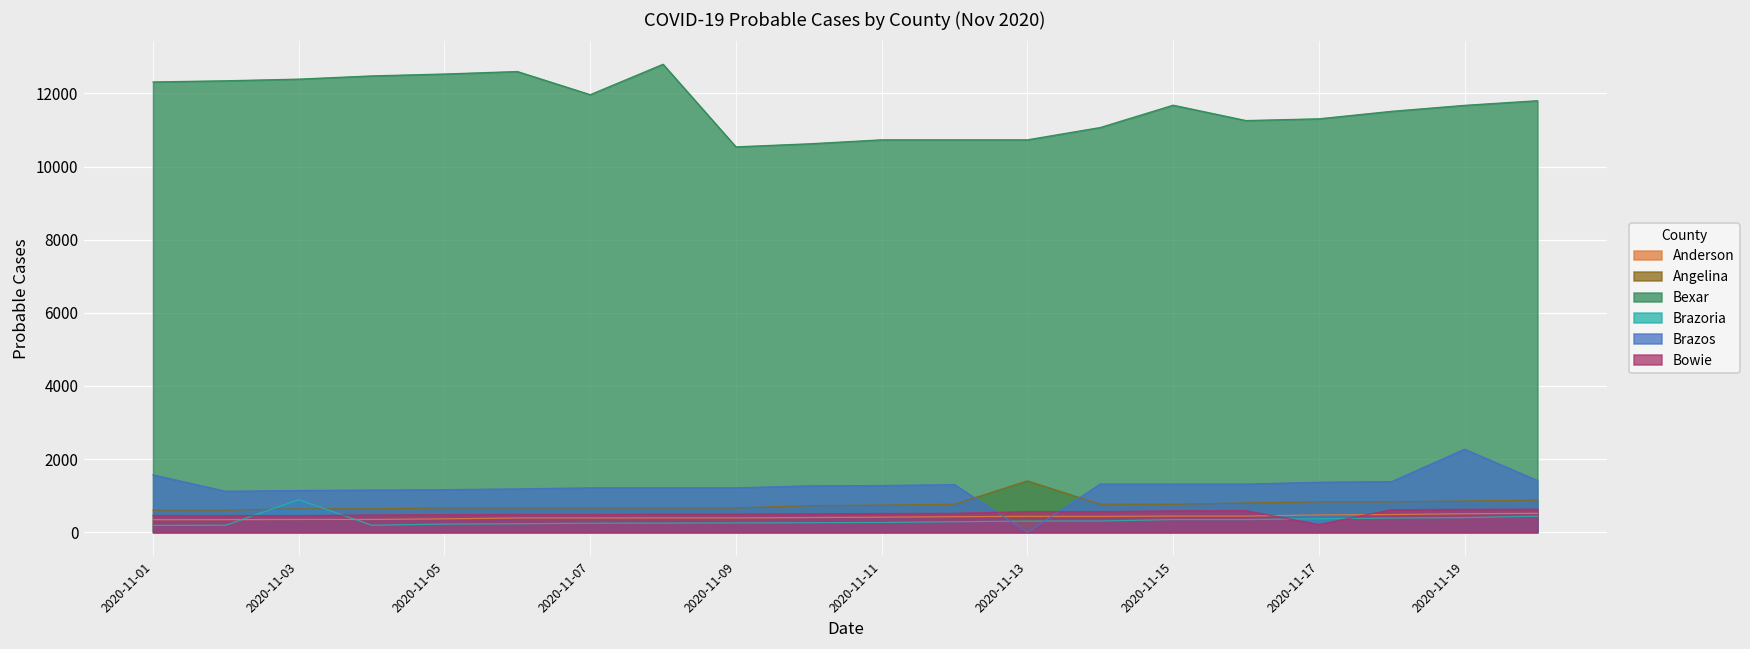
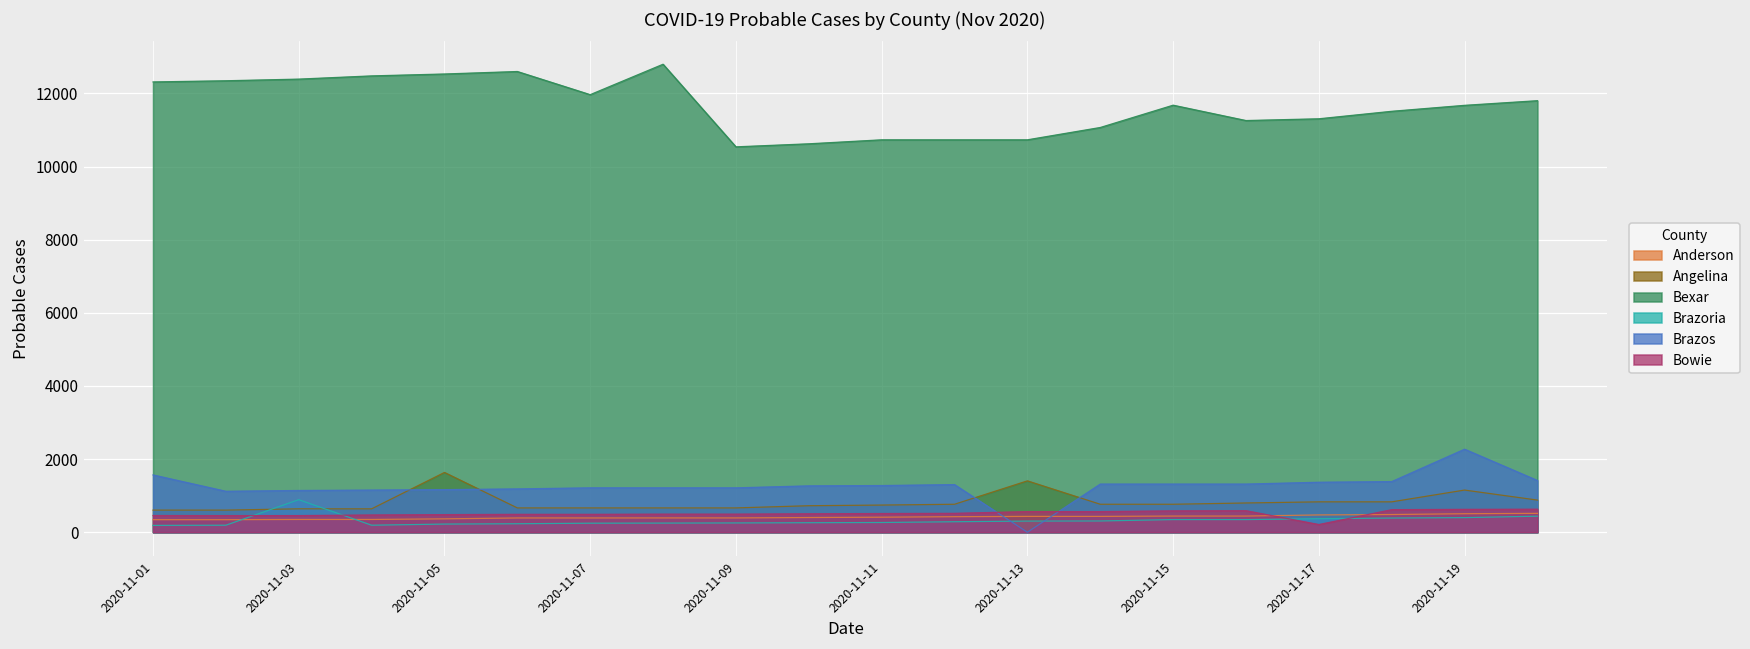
  {
    "Anderson": {
      "2020-11-01": 300,
      "2020-11-03": 300,
      "2020-11-05": 400,
      "2020-11-07": 400,
      "2020-11-09": 400,
      "2020-11-11": 400,
      "2020-11-13": 400,
      "2020-11-15": 400,
      "2020-11-17": 500,
      "2020-11-19": 500
    },
    "Angelina": {
      "2020-11-01": 600,
      "2020-11-03": 600,
-     "2020-11-05": 700,
+     "2020-11-05": 1600,
      "2020-11-07": 700,
      "2020-11-09": 700,
      "2020-11-11": 700,
      "2020-11-13": 1400,
      "2020-11-15": 800,
      "2020-11-17": 800,
-     "2020-11-19": 900
+     "2020-11-19": 1200
    },
    "Bexar": {
      "2020-11-01": 12300,
      "2020-11-03": 12400,
      "2020-11-05": 12500,
      "2020-11-07": 12000,
      "2020-11-09": 10500,
      "2020-11-11": 10700,
      "2020-11-13": 10700,
      "2020-11-15": 11700,
      "2020-11-17": 11300,
      "2020-11-19": 11700
    },
    "Brazoria": {
      "2020-11-01": 200,
      "2020-11-03": 900,
      "2020-11-05": 200,
      "2020-11-07": 200,
      "2020-11-09": 300,
      "2020-11-11": 300,
      "2020-11-13": 300,
      "2020-11-15": 300,
      "2020-11-17": 400,
      "2020-11-19": 400
    },
    "Brazos": {
      "2020-11-01": 1600,
      "2020-11-03": 1100,
      "2020-11-05": 1200,
      "2020-11-07": 1200,
      "2020-11-09": 1200,
      "2020-11-11": 1300,
      "2020-11-13": 0,
      "2020-11-15": 1300,
      "2020-11-17": 1400,
      "2020-11-19": 2300
    },
    "Bowie": {
      "2020-11-01": 500,
      "2020-11-03": 500,
      "2020-11-05": 500,
      "2020-11-07": 500,
      "2020-11-09": 500,
      "2020-11-11": 500,
      "2020-11-13": 600,
      "2020-11-15": 600,
      "2020-11-17": 200,
      "2020-11-19": 600
    }
  }
